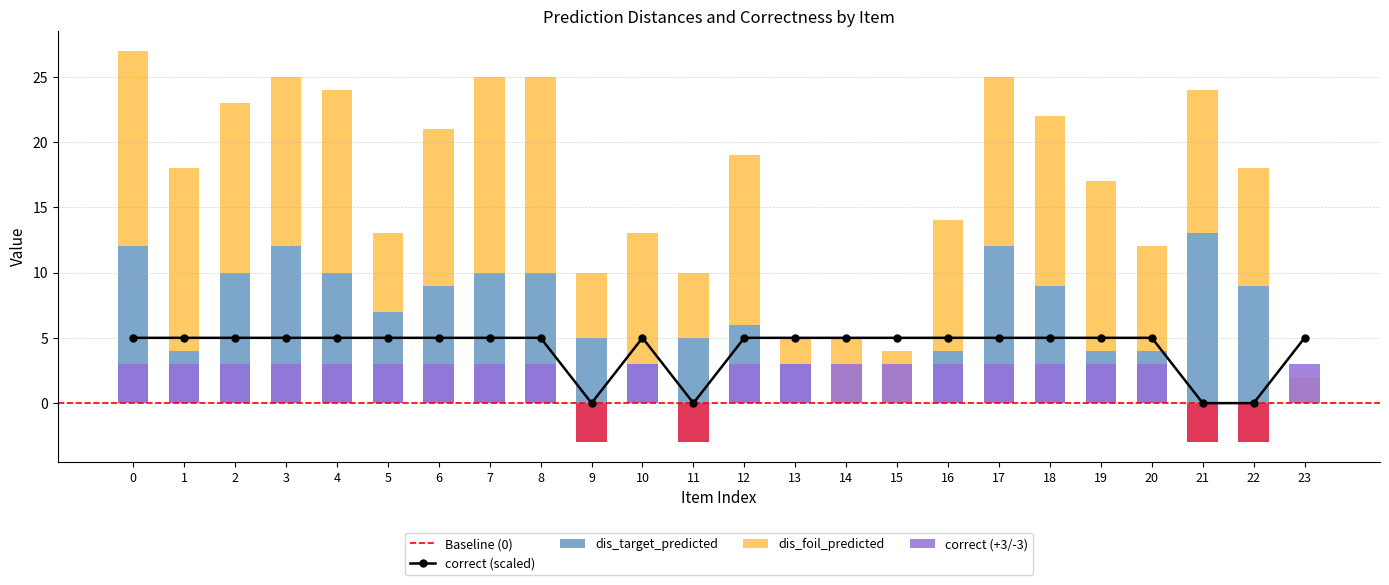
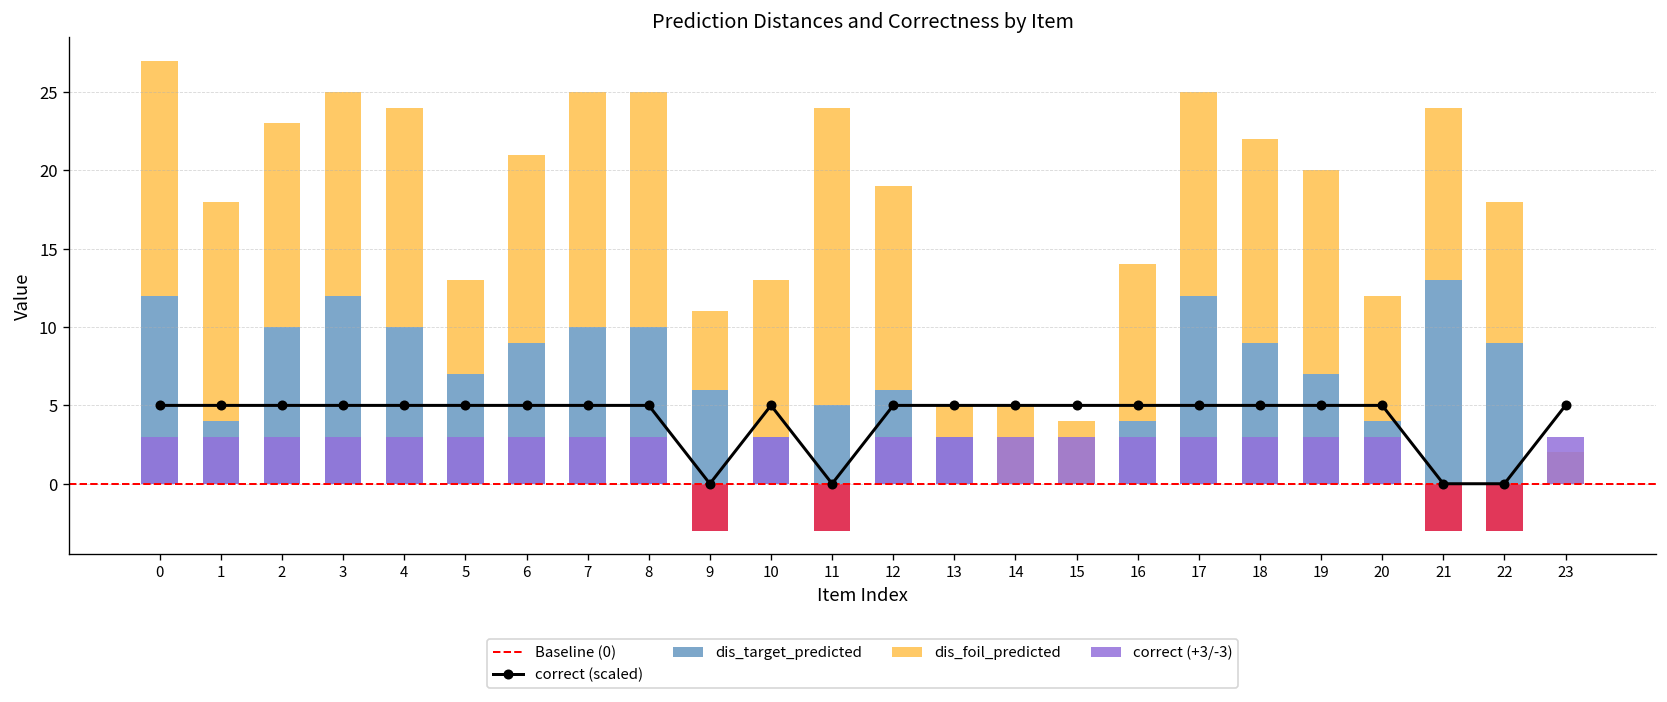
  {
    "dis_target_predicted": {
      "0": 12,
      "1": 4,
      "2": 10,
      "3": 12,
      "4": 10,
      "5": 7,
      "6": 9,
      "7": 10,
      "8": 10,
-     "9": 5,
+     "9": 6,
      "10": 3,
      "11": 5,
      "12": 6,
      "13": 3,
      "14": 0,
      "15": 0,
      "16": 4,
      "17": 12,
      "18": 9,
-     "19": 4,
+     "19": 7,
      "20": 4,
      "21": 13,
      "22": 9,
      "23": 0
    },
    "correct (scaled)": {
      "0": 5,
      "1": 5,
      "2": 5,
      "3": 5,
      "4": 5,
      "5": 5,
      "6": 5,
      "7": 5,
      "8": 5,
      "9": 0,
      "10": 5,
      "11": 0,
      "12": 5,
      "13": 5,
      "14": 5,
      "15": 5,
      "16": 5,
      "17": 5,
      "18": 5,
      "19": 5,
      "20": 5,
      "21": 0,
      "22": 0,
      "23": 5
    },
    "dis_foil_predicted": {
      "0": 15,
      "1": 14,
      "2": 13,
      "3": 13,
      "4": 14,
      "5": 6,
      "6": 12,
      "7": 15,
      "8": 15,
      "9": 5,
      "10": 10,
-     "11": 5,
+     "11": 19,
      "12": 13,
      "13": 2,
      "14": 5,
      "15": 4,
      "16": 10,
      "17": 13,
      "18": 13,
      "19": 13,
      "20": 8,
      "21": 11,
      "22": 9
    },
    "correct (+3/-3)": {
      "9": -3,
      "10": 3,
      "11": -3,
      "13": 3,
      "21": -3,
      "22": -3,
      "23": 3
    }
  }
